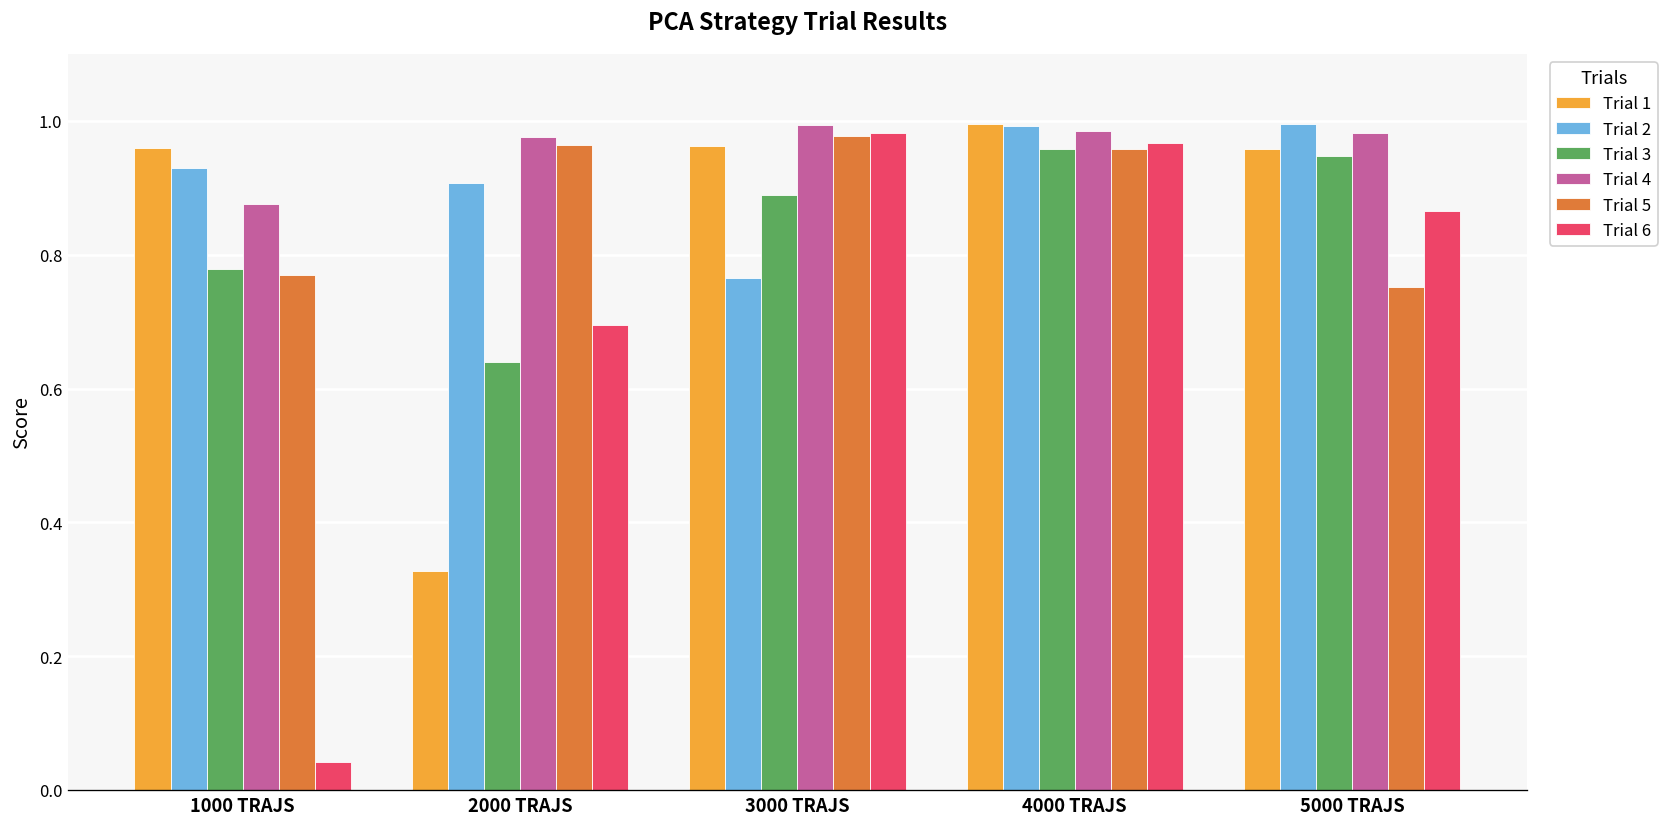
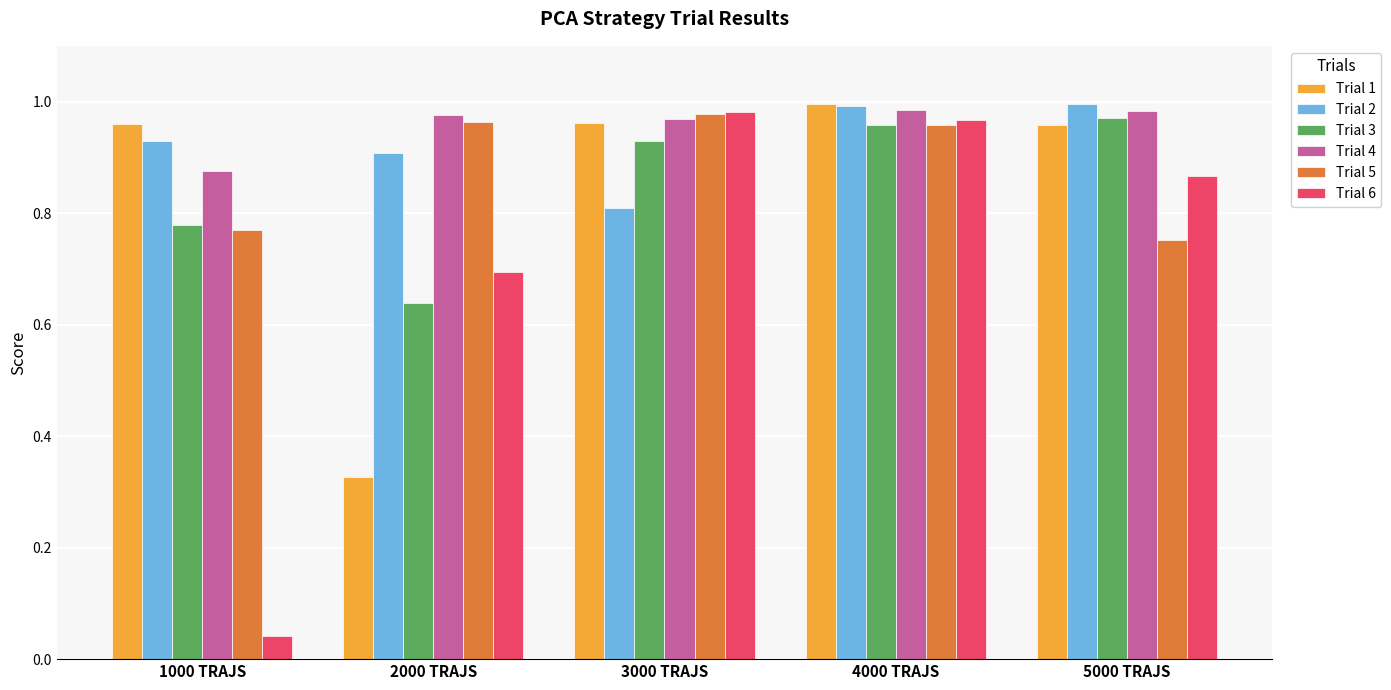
  {
    "Trial 2": {
      "1000 TRAJS": 0.93,
      "2000 TRAJS": 0.91,
-     "3000 TRAJS": 0.77,
+     "3000 TRAJS": 0.81,
      "4000 TRAJS": 0.99,
      "5000 TRAJS": 1.00
    },
    "Trial 3": {
      "1000 TRAJS": 0.78,
      "2000 TRAJS": 0.64,
-     "3000 TRAJS": 0.89,
+     "3000 TRAJS": 0.93,
      "4000 TRAJS": 0.96,
-     "5000 TRAJS": 0.95
+     "5000 TRAJS": 0.97
    },
    "Trial 4": {
      "1000 TRAJS": 0.88,
      "2000 TRAJS": 0.98,
-     "3000 TRAJS": 0.99,
+     "3000 TRAJS": 0.97,
      "4000 TRAJS": 0.99,
      "5000 TRAJS": 0.98
    },
    "Trial 6": {
      "1000 TRAJS": 0.04,
      "2000 TRAJS": 0.69,
      "3000 TRAJS": 0.98,
      "4000 TRAJS": 0.97,
      "5000 TRAJS": 0.87
    }
  }
